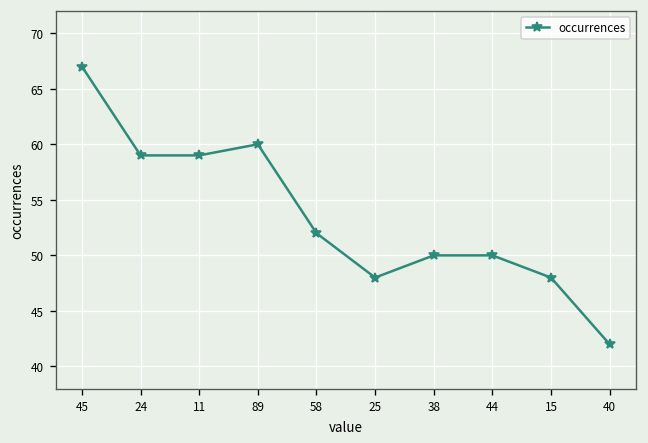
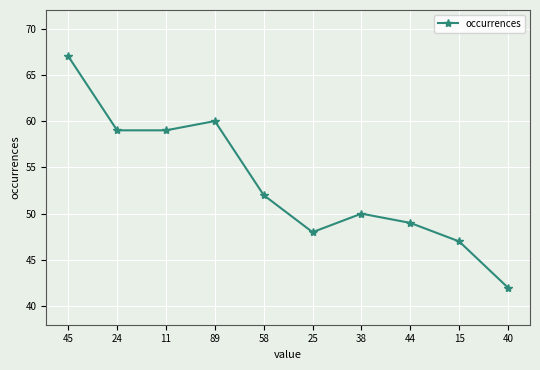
  {
    "45": 67,
    "24": 59,
    "11": 59,
    "89": 60,
    "58": 52,
    "25": 48,
    "38": 50,
-   "44": 50,
-   "15": 48,
+   "44": 49,
+   "15": 47,
    "40": 42
  }
